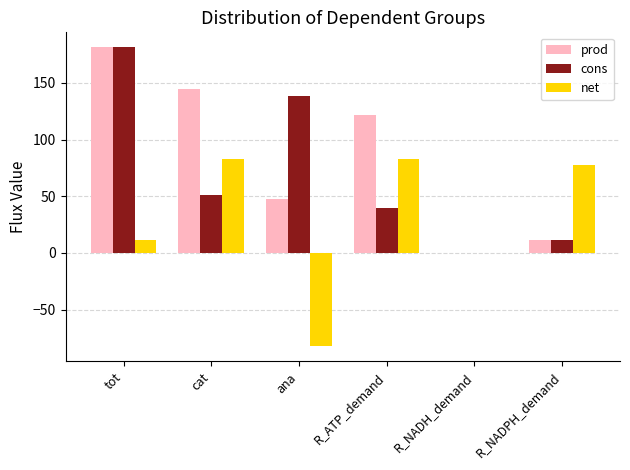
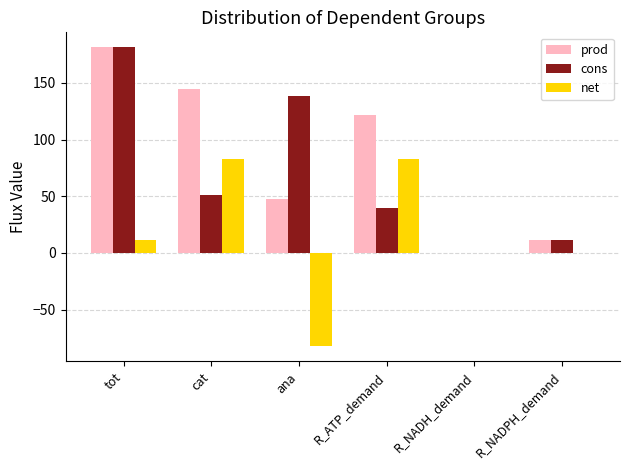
  {
    "prod": {
      "tot": 181,
      "cat": 145,
      "ana": 48,
      "R_ATP_demand": 122,
      "R_NADH_demand": 0,
      "R_NADPH_demand": 12
    },
    "cons": {
      "tot": 181,
      "cat": 51,
      "ana": 138,
      "R_ATP_demand": 39,
      "R_NADH_demand": 0,
      "R_NADPH_demand": 12
    },
    "net": {
      "tot": 11,
      "cat": 83,
      "ana": -83,
      "R_ATP_demand": 83,
      "R_NADH_demand": 0,
-     "R_NADPH_demand": 77
+     "R_NADPH_demand": 0
    }
  }
